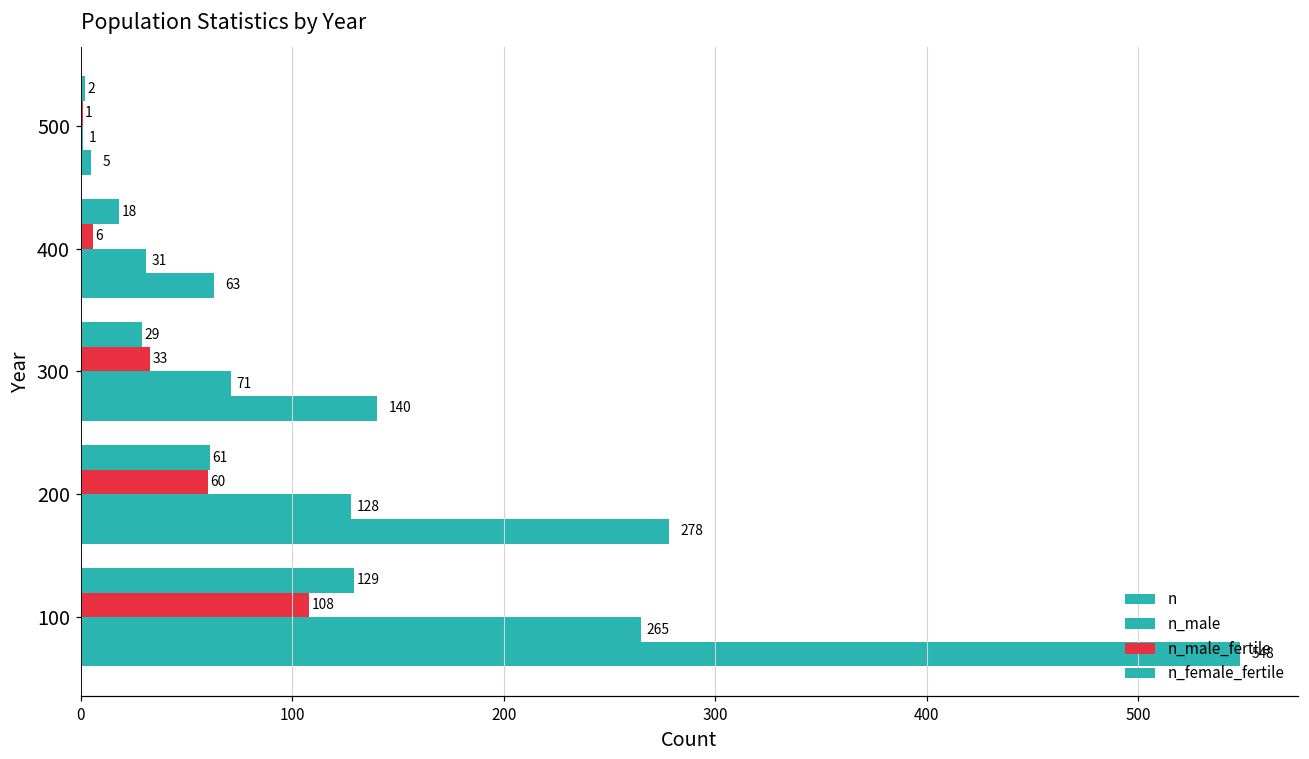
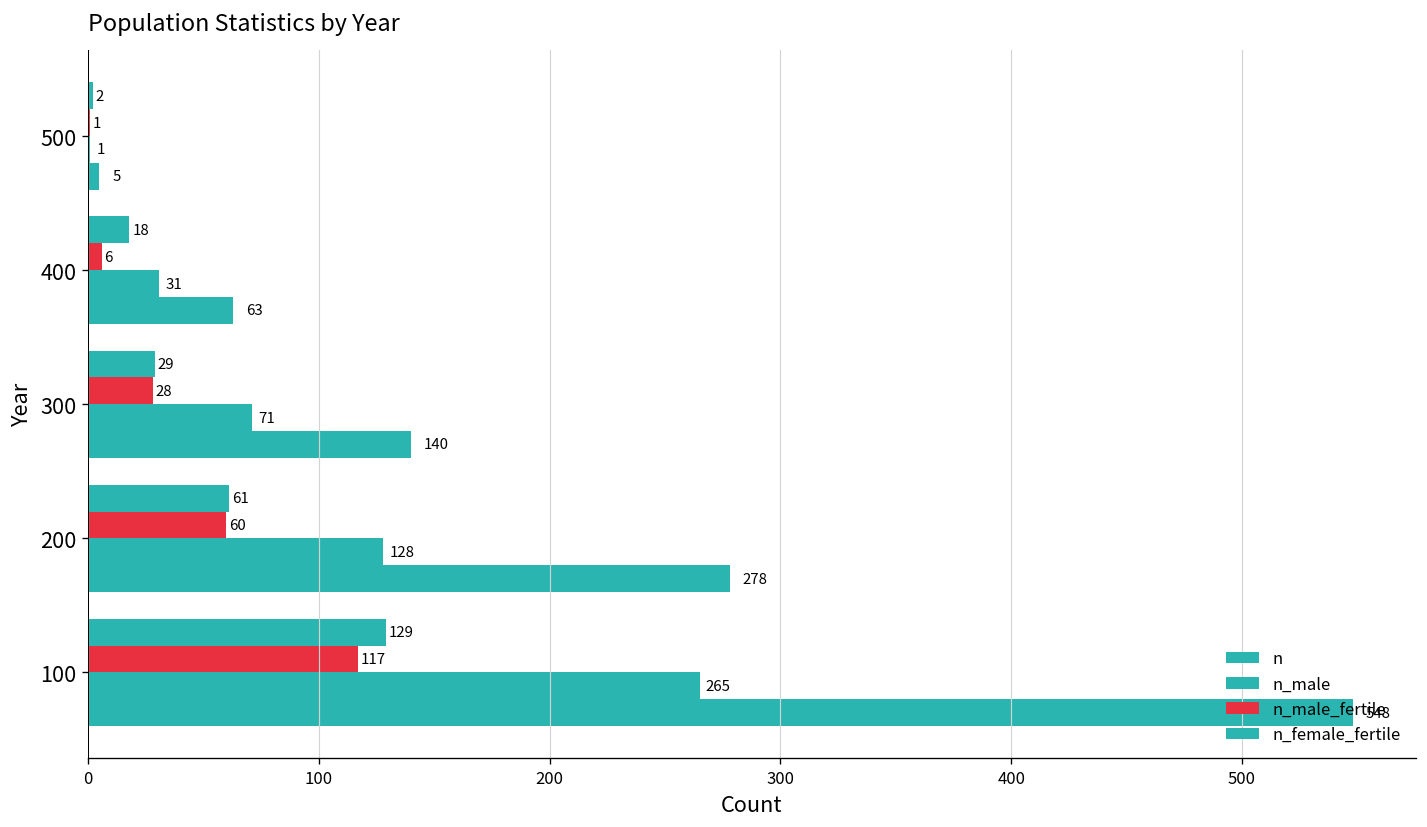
  {
    "n_male_fertile": {
      "500": 1,
      "400": 6,
-     "300": 33,
+     "300": 28,
      "200": 60,
-     "100": 108
+     "100": 117
    }
  }
